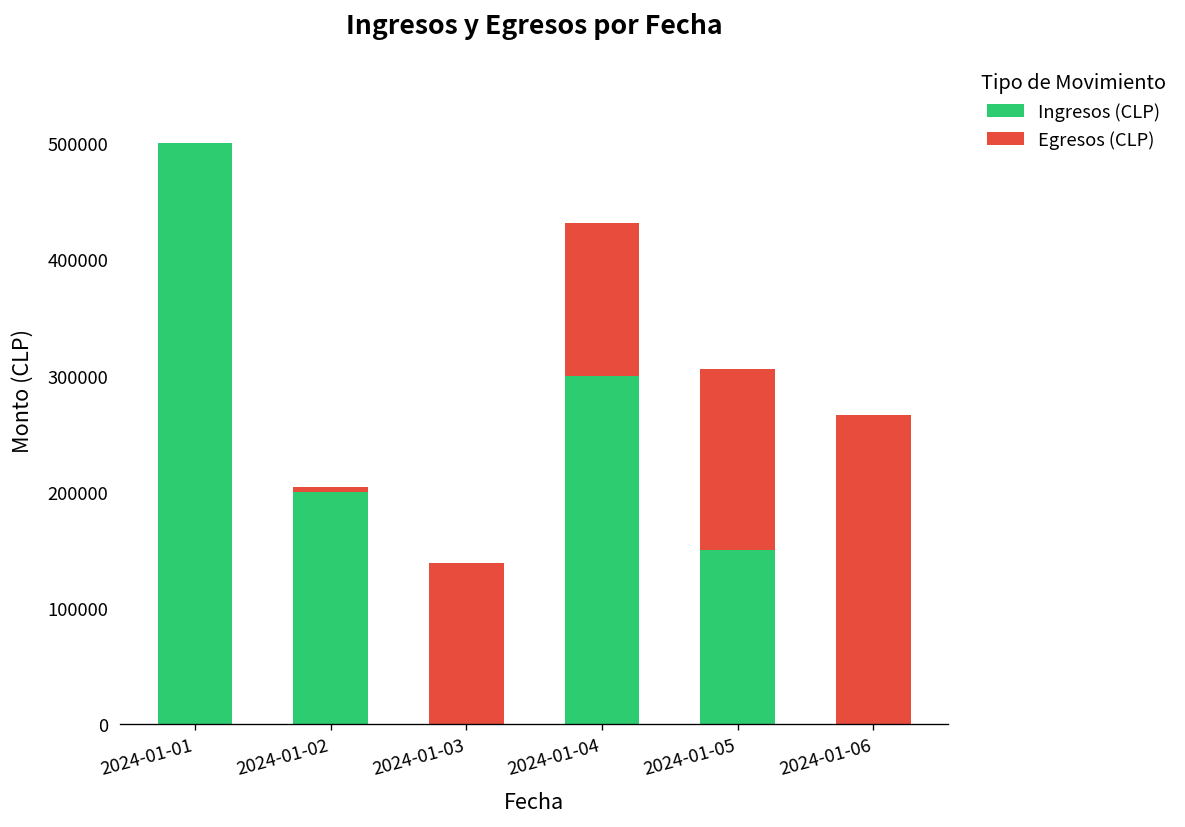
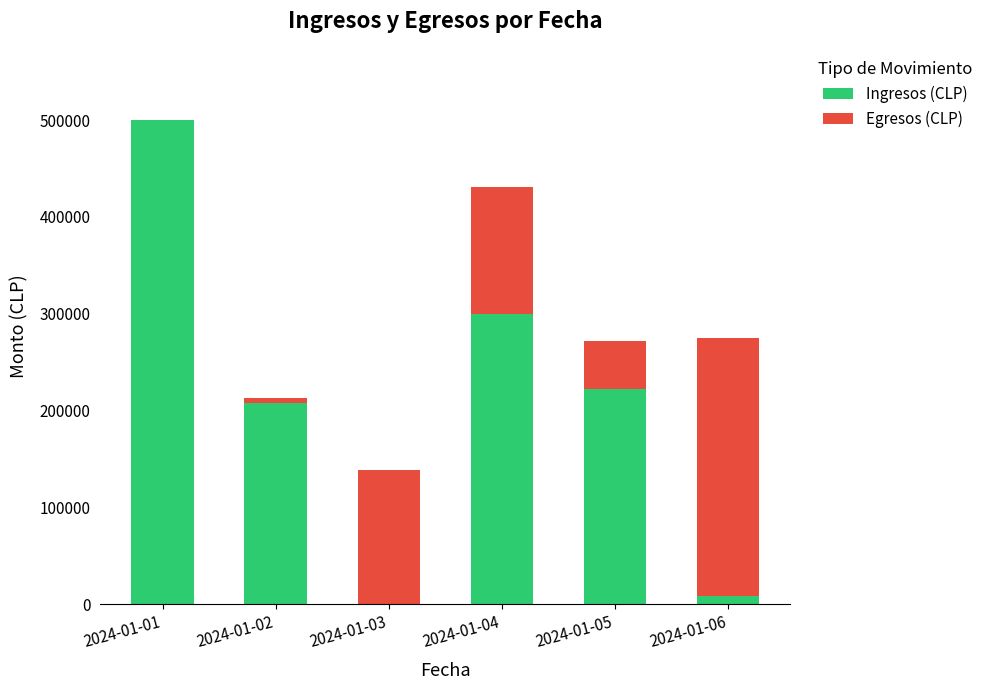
  {
    "Ingresos (CLP)": {
      "2024-01-01": 500000,
-     "2024-01-02": 200000,
+     "2024-01-02": 210000,
      "2024-01-03": 0,
      "2024-01-04": 300000,
-     "2024-01-05": 150000,
-     "2024-01-06": 0
+     "2024-01-05": 220000,
+     "2024-01-06": 10000
    },
    "Egresos (CLP)": {
      "2024-01-01": 0,
      "2024-01-02": 0,
      "2024-01-03": 140000,
      "2024-01-04": 130000,
-     "2024-01-05": 160000,
+     "2024-01-05": 50000,
      "2024-01-06": 270000
    }
  }
